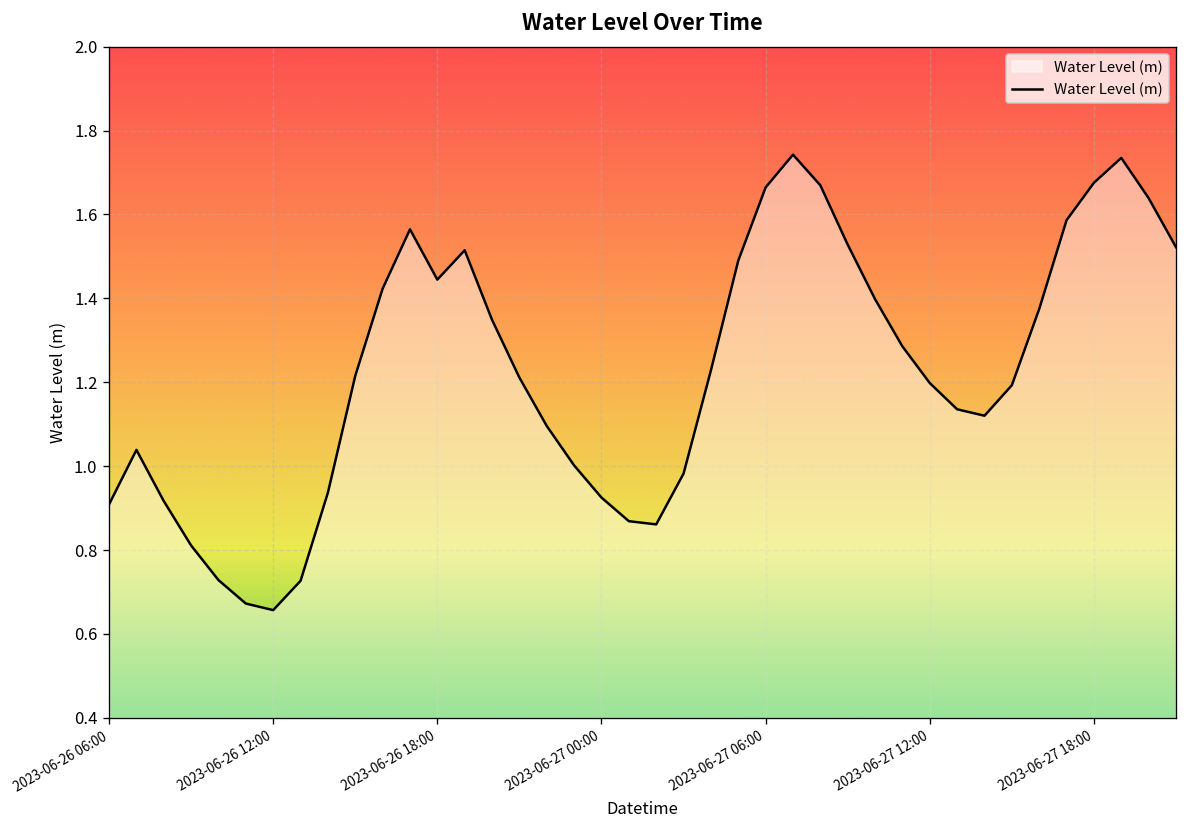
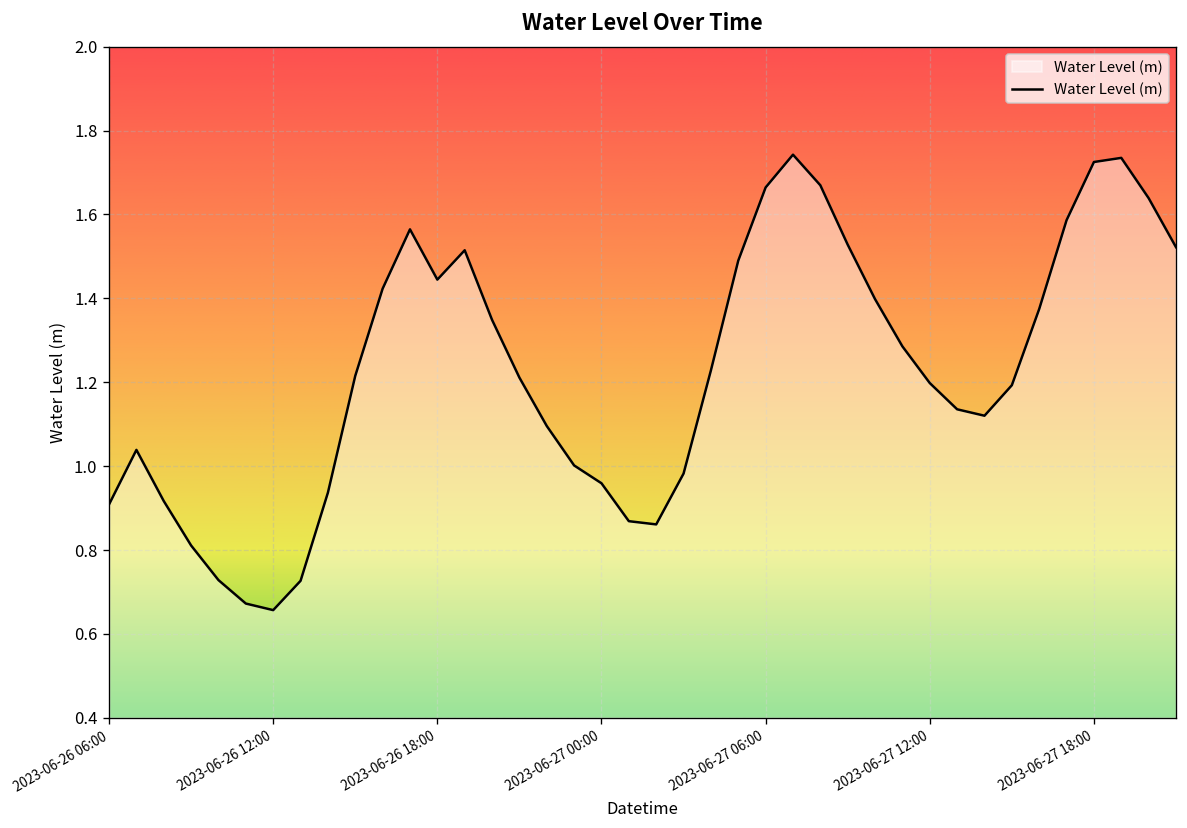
  {
    "2023-06-26 06:00": 0.91,
    "2023-06-26 12:00": 0.66,
    "2023-06-26 18:00": 1.44,
-   "2023-06-27 00:00": 0.93,
+   "2023-06-27 00:00": 0.96,
    "2023-06-27 06:00": 1.66,
    "2023-06-27 12:00": 1.20,
-   "2023-06-27 18:00": 1.68
+   "2023-06-27 18:00": 1.73
  }
